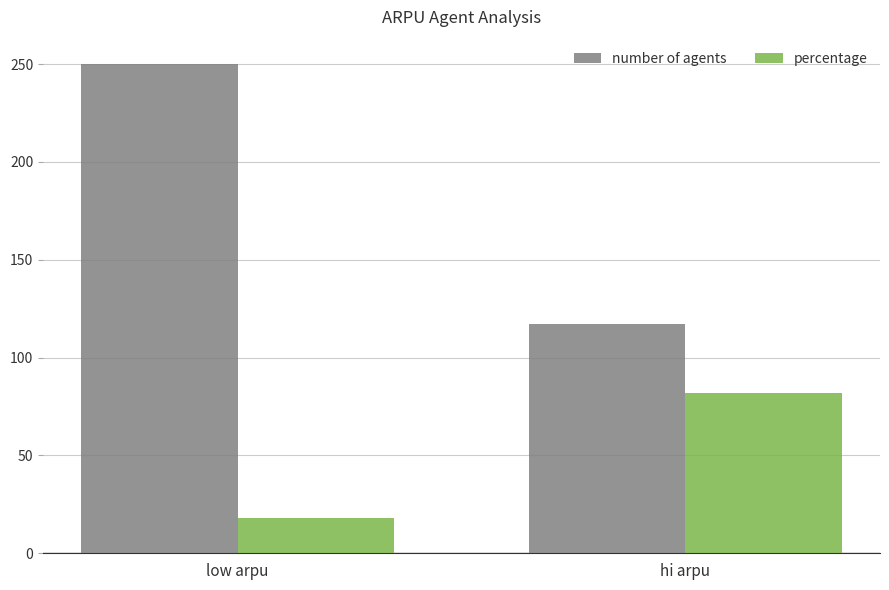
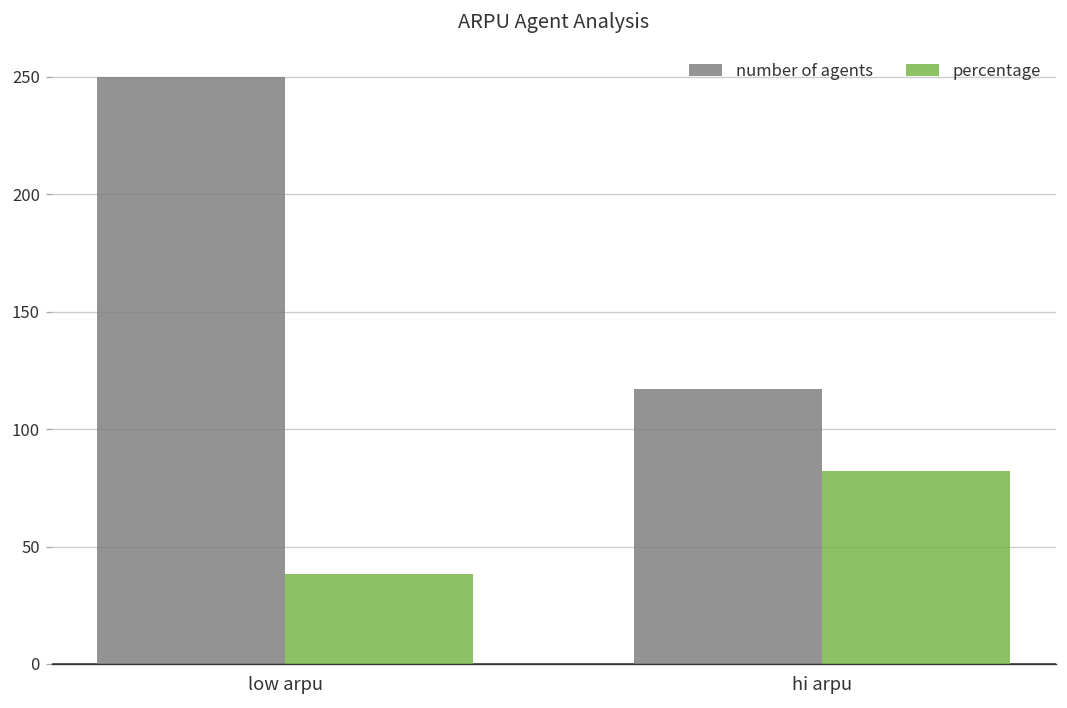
  {
    "number of agents": {
      "low arpu": 250,
      "hi arpu": 117
    },
    "percentage": {
-     "low arpu": 18,
+     "low arpu": 38,
      "hi arpu": 82
    }
  }
